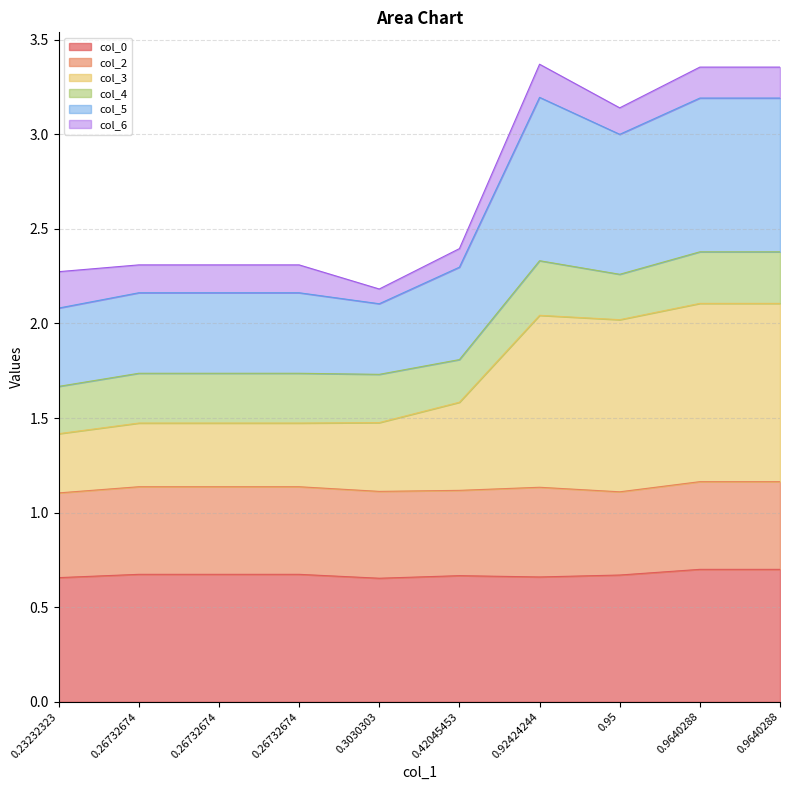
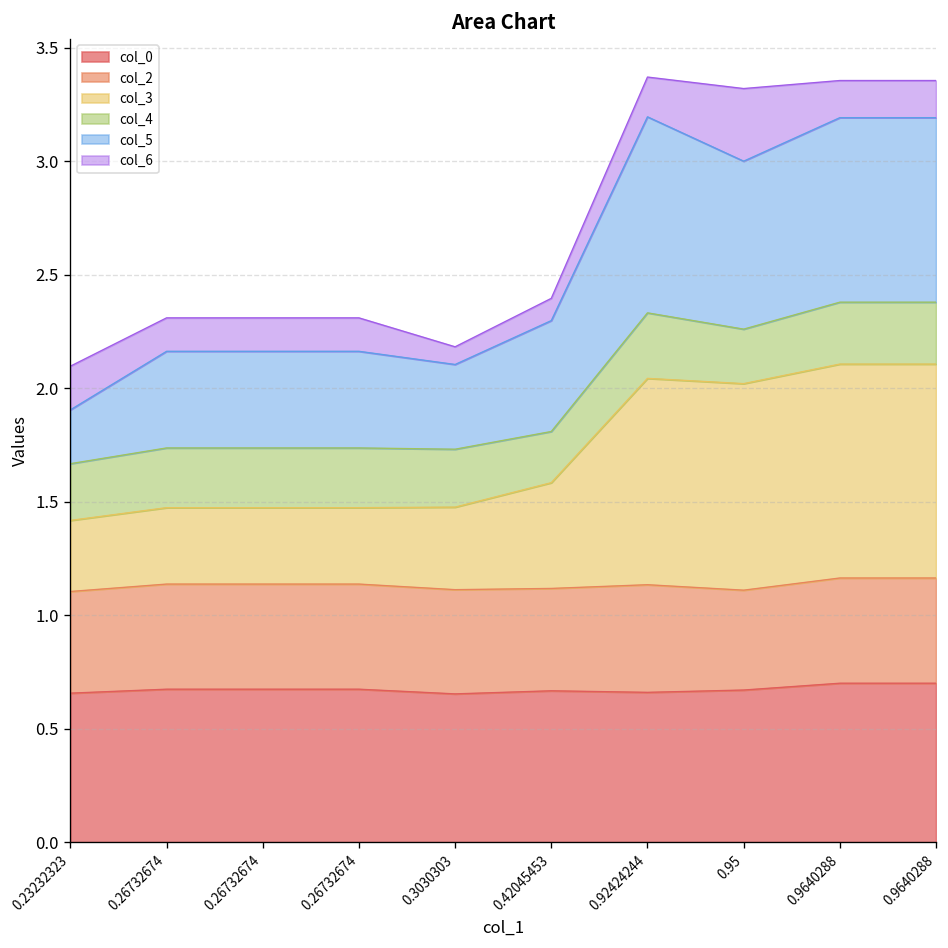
  {
    "col_5": {
-     "0.23232323": 0.41,
+     "0.23232323": 0.24,
      "0.3030303": 0.37,
      "0.42045453": 0.49,
      "0.92424244": 0.86,
      "0.95": 0.74
    },
    "col_6": {
      "0.23232323": 0.19,
      "0.3030303": 0.08,
      "0.42045453": 0.10,
      "0.92424244": 0.18,
-     "0.95": 0.14
+     "0.95": 0.32
    }
  }
